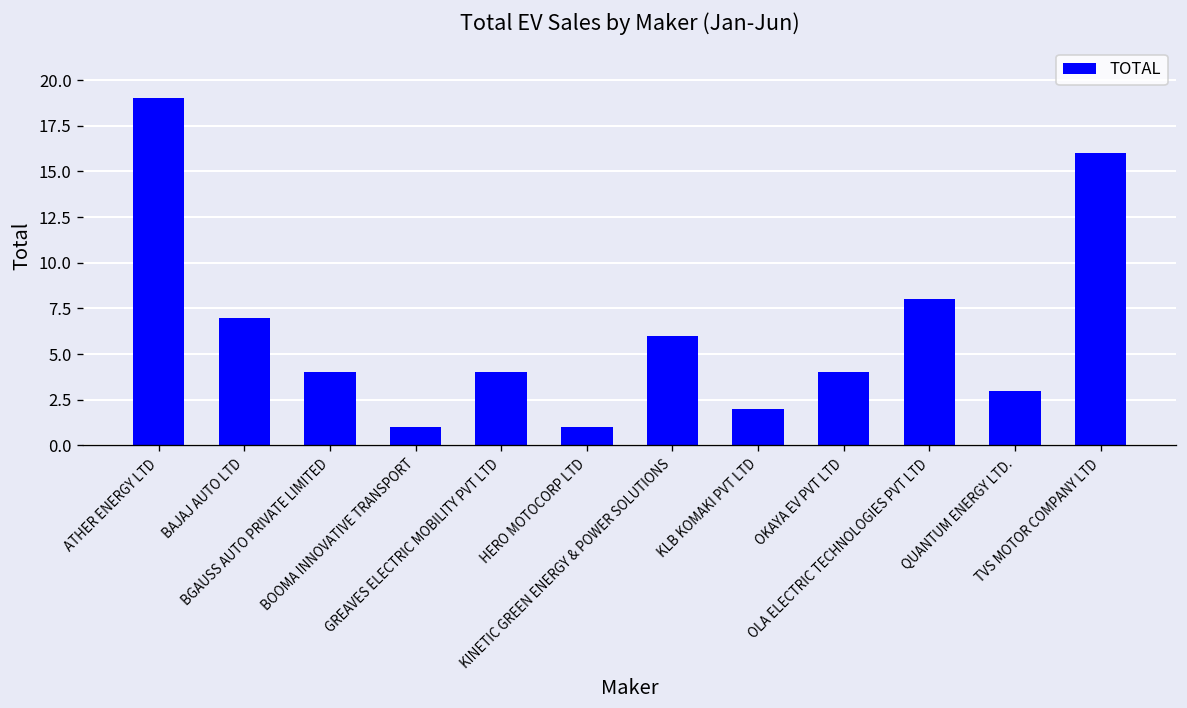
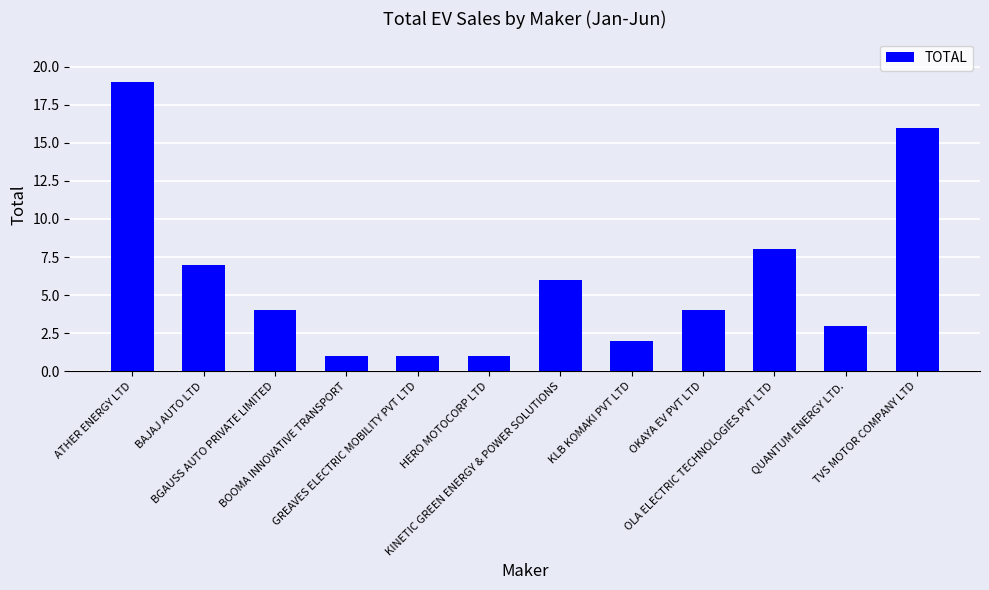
  {
    "ATHER ENERGY LTD": 19,
    "BAJAJ AUTO LTD": 7,
    "BGAUSS AUTO PRIVATE LIMITED": 4,
    "BOOMA INNOVATIVE TRANSPORT": 1,
-   "GREAVES ELECTRIC MOBILITY PVT LTD": 4,
+   "GREAVES ELECTRIC MOBILITY PVT LTD": 1,
    "HERO MOTOCORP LTD": 1,
    "KINETIC GREEN ENERGY & POWER SOLUTIONS": 6,
    "KLB KOMAKI PVT LTD": 2,
    "OKAYA EV PVT LTD": 4,
    "OLA ELECTRIC TECHNOLOGIES PVT LTD": 8,
    "QUANTUM ENERGY LTD.": 3,
    "TVS MOTOR COMPANY LTD": 16
  }
